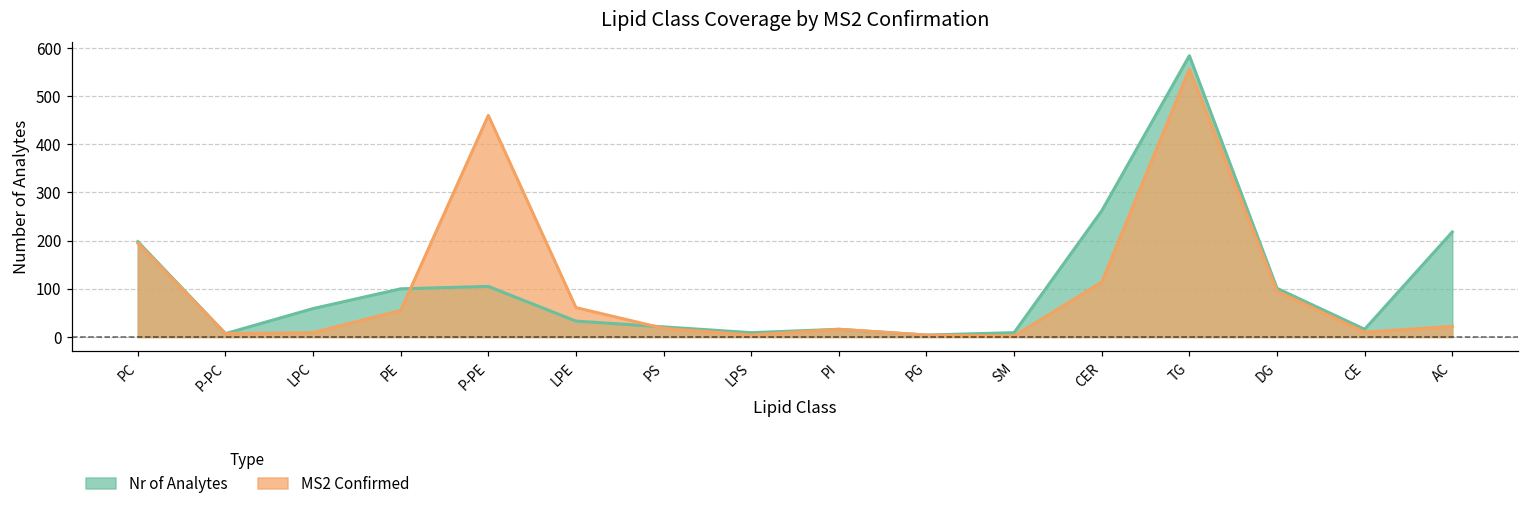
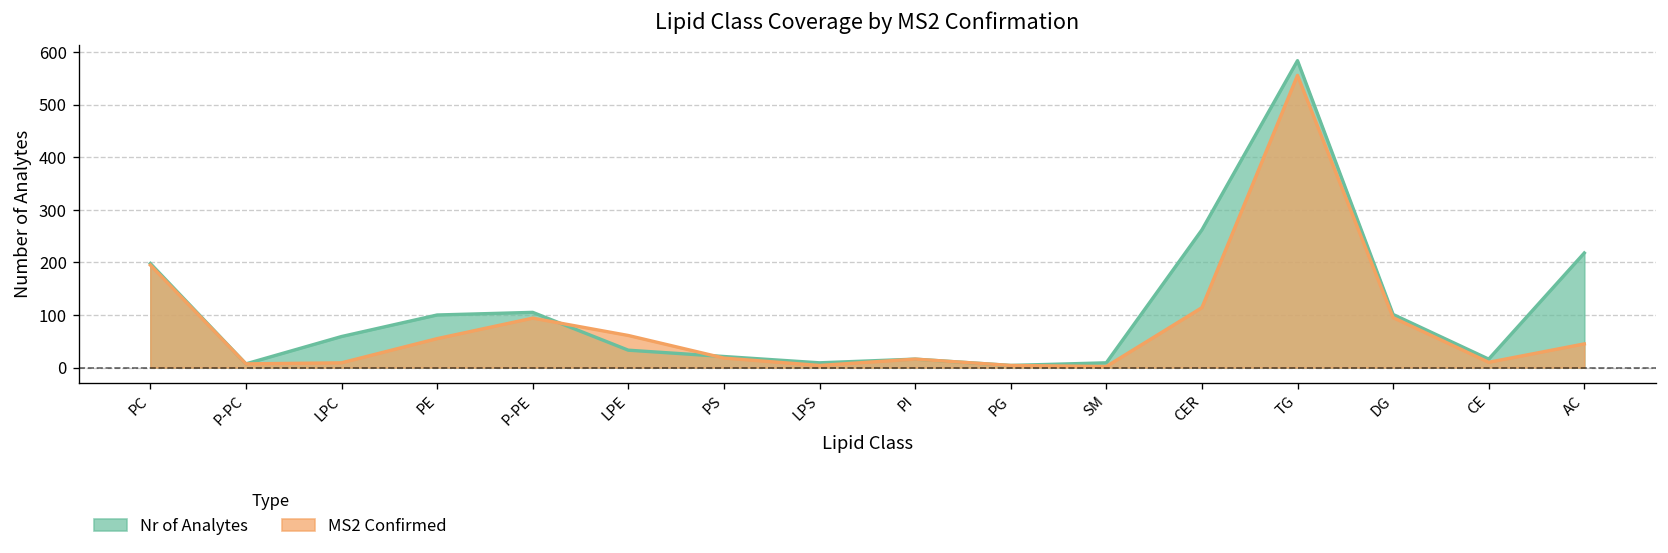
  {
    "Nr of Analytes": {
      "LPC": 60,
      "PE": 100,
      "P-PE": 110,
      "LPE": 30,
      "SM": 10,
      "CER": 260,
      "TG": 580,
      "DG": 100,
      "CE": 20,
      "AC": 220
    },
    "MS2 Confirmed": {
      "LPC": 10,
      "PE": 60,
-     "P-PE": 460,
+     "P-PE": 90,
      "LPE": 60,
      "SM": 0,
      "CER": 110,
      "TG": 560,
      "DG": 100,
      "CE": 10,
-     "AC": 20
+     "AC": 50
    }
  }
